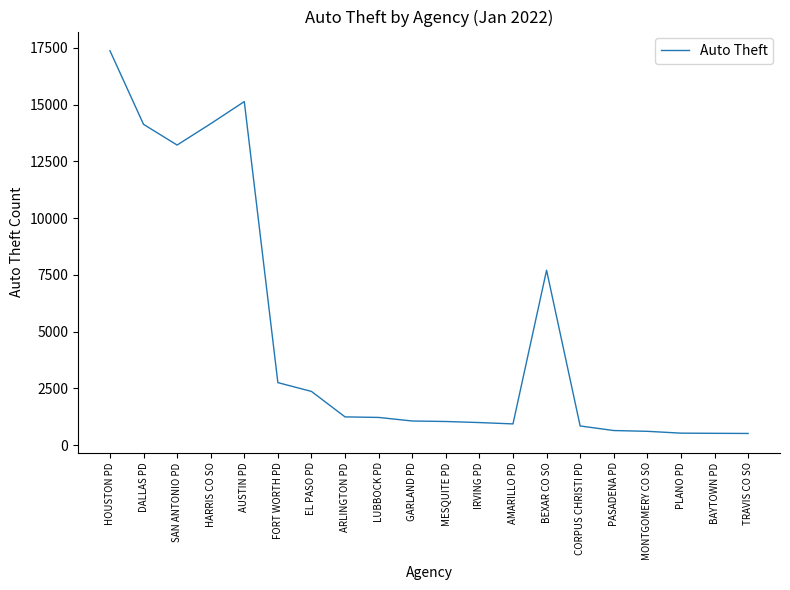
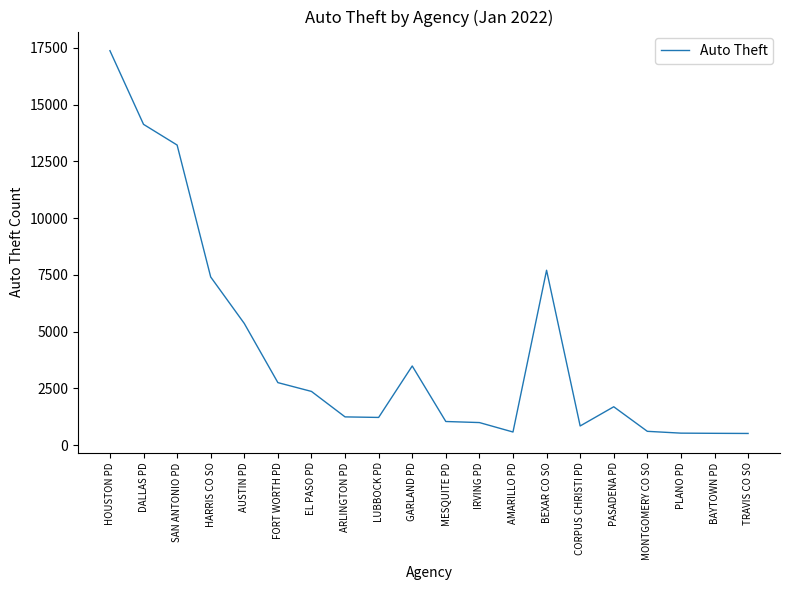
  {
    "HOUSTON PD": 17400,
    "DALLAS PD": 14100,
    "SAN ANTONIO PD": 13200,
-   "HARRIS CO SO": 14200,
-   "AUSTIN PD": 15100,
+   "HARRIS CO SO": 7400,
+   "AUSTIN PD": 5400,
    "FORT WORTH PD": 2700,
    "EL PASO PD": 2400,
    "ARLINGTON PD": 1200,
    "LUBBOCK PD": 1200,
-   "GARLAND PD": 1100,
+   "GARLAND PD": 3500,
    "MESQUITE PD": 1000,
    "IRVING PD": 1000,
-   "AMARILLO PD": 900,
+   "AMARILLO PD": 600,
    "BEXAR CO SO": 7700,
    "CORPUS CHRISTI PD": 800,
-   "PASADENA PD": 600,
+   "PASADENA PD": 1700,
    "MONTGOMERY CO SO": 600,
    "PLANO PD": 500,
    "BAYTOWN PD": 500,
    "TRAVIS CO SO": 500
  }
